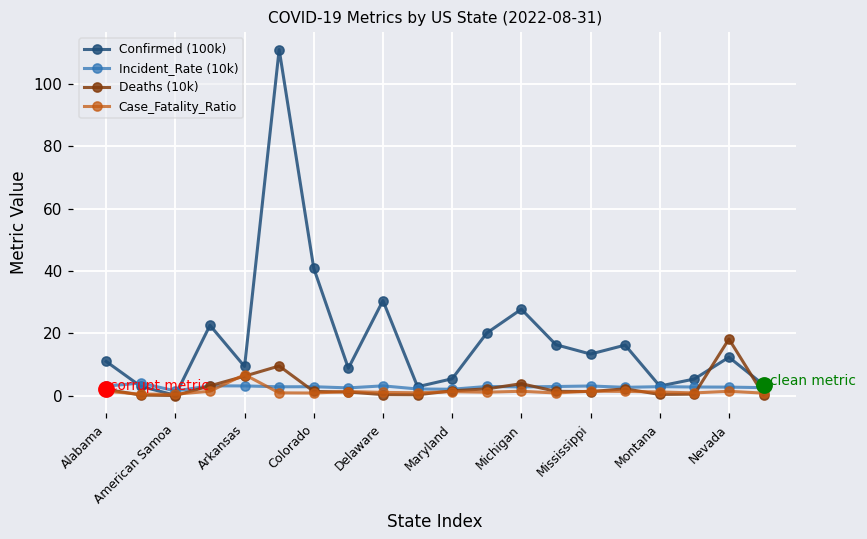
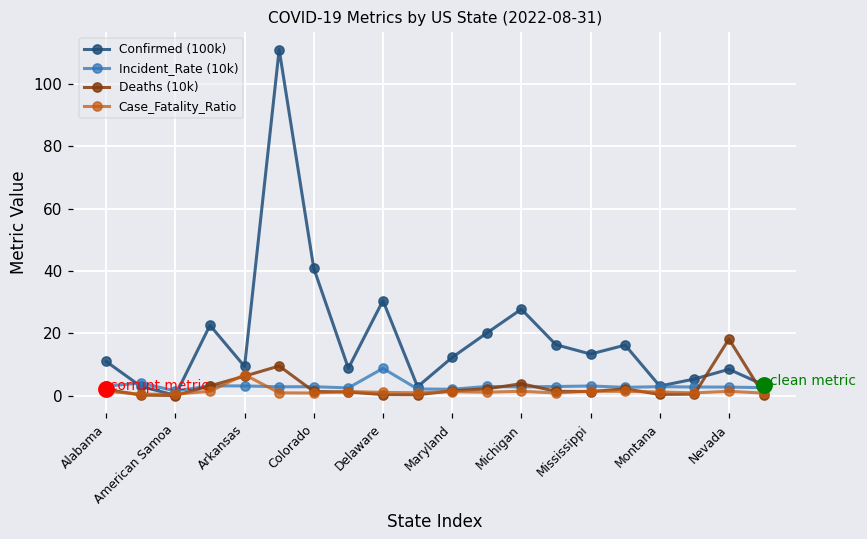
  {
    "Confirmed (100k)": {
      "Alabama": 11,
      "Arkansas": 9,
      "Colorado": 41,
      "Delaware": 30,
-     "Maryland": 5,
+     "Maryland": 12,
      "Michigan": 28,
      "Mississippi": 13,
-     "Nevada": 12
+     "Nevada": 8
    },
    "Incident_Rate (10k)": {
      "Alabama": 3,
      "American Samoa": 1,
      "Arkansas": 3,
      "Colorado": 3,
-     "Delaware": 3,
+     "Delaware": 9,
      "Michigan": 3,
      "Mississippi": 3,
      "Nevada": 3
    },
    "Deaths (10k)": {
      "Michigan": 4,
      "Nevada": 18
    },
    "Case_Fatality_Ratio": {
      "Michigan": 1,
      "Nevada": 1
    }
  }
